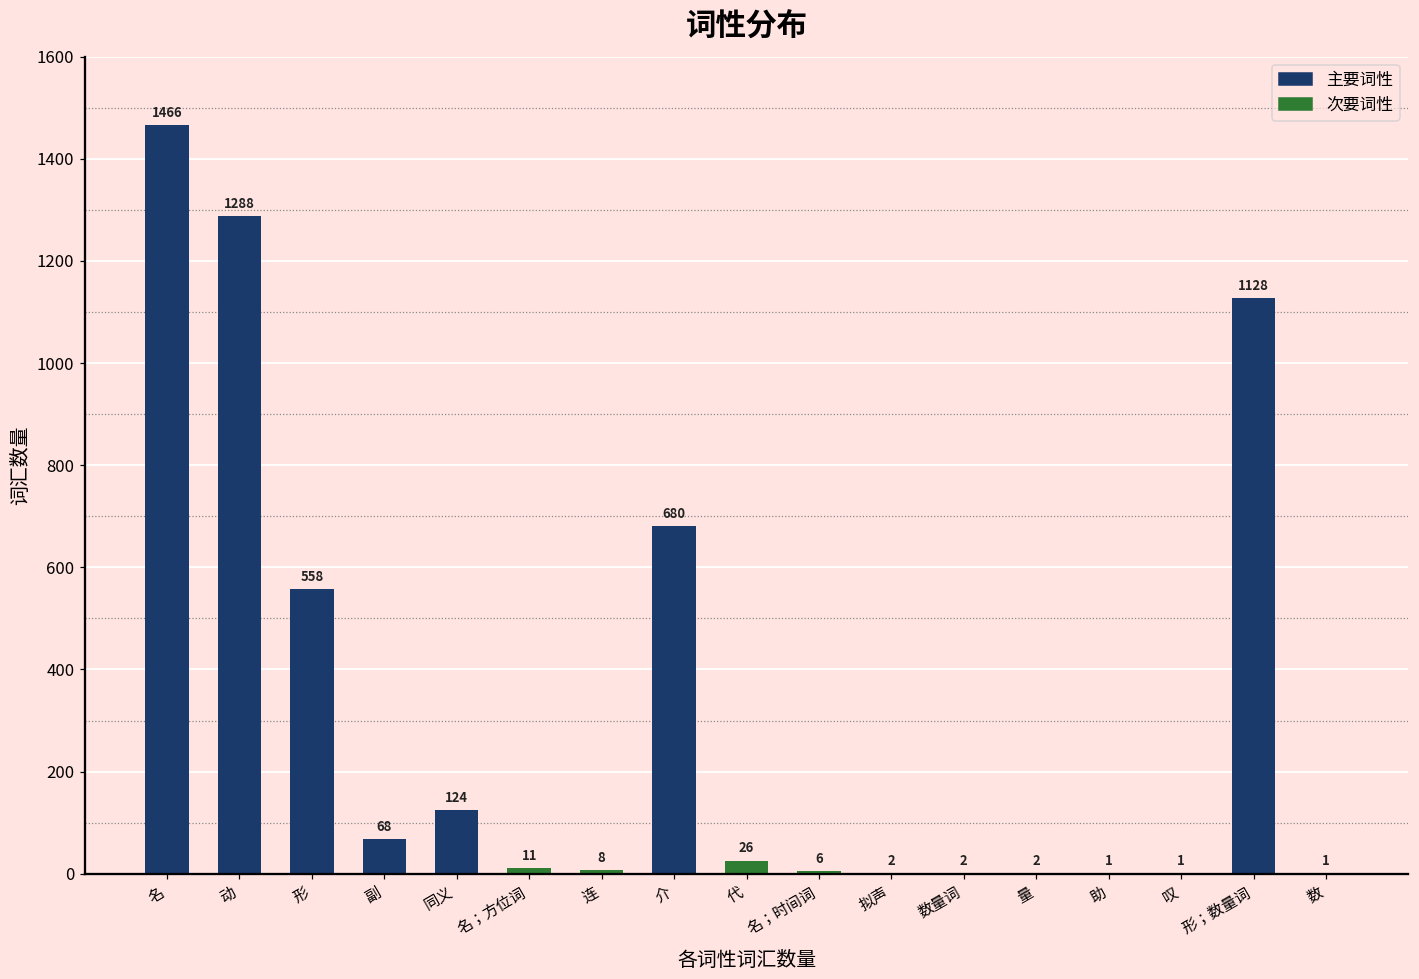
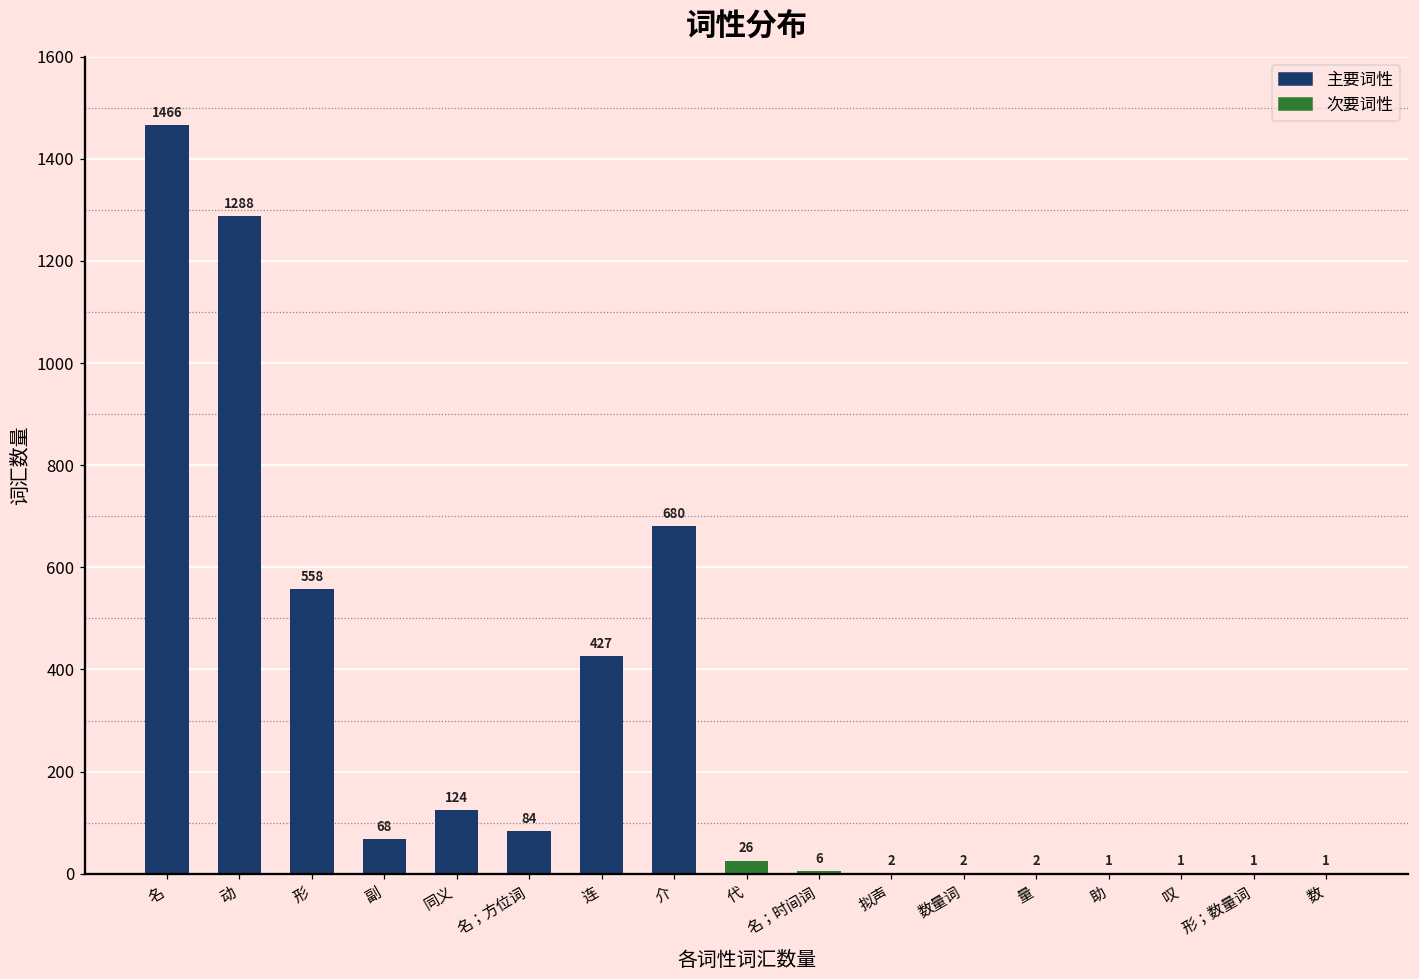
  {
    "名": 1466,
    "动": 1288,
    "形": 558,
    "副": 68,
    "同义": 124,
-   "名；方位词": 11,
-   "连": 8,
+   "名；方位词": 84,
+   "连": 427,
    "介": 680,
    "代": 26,
    "名；时间词": 6,
    "拟声": 2,
    "数量词": 2,
    "量": 2,
    "助": 1,
    "叹": 1,
-   "形；数量词": 1128,
+   "形；数量词": 1,
    "数": 1
  }
